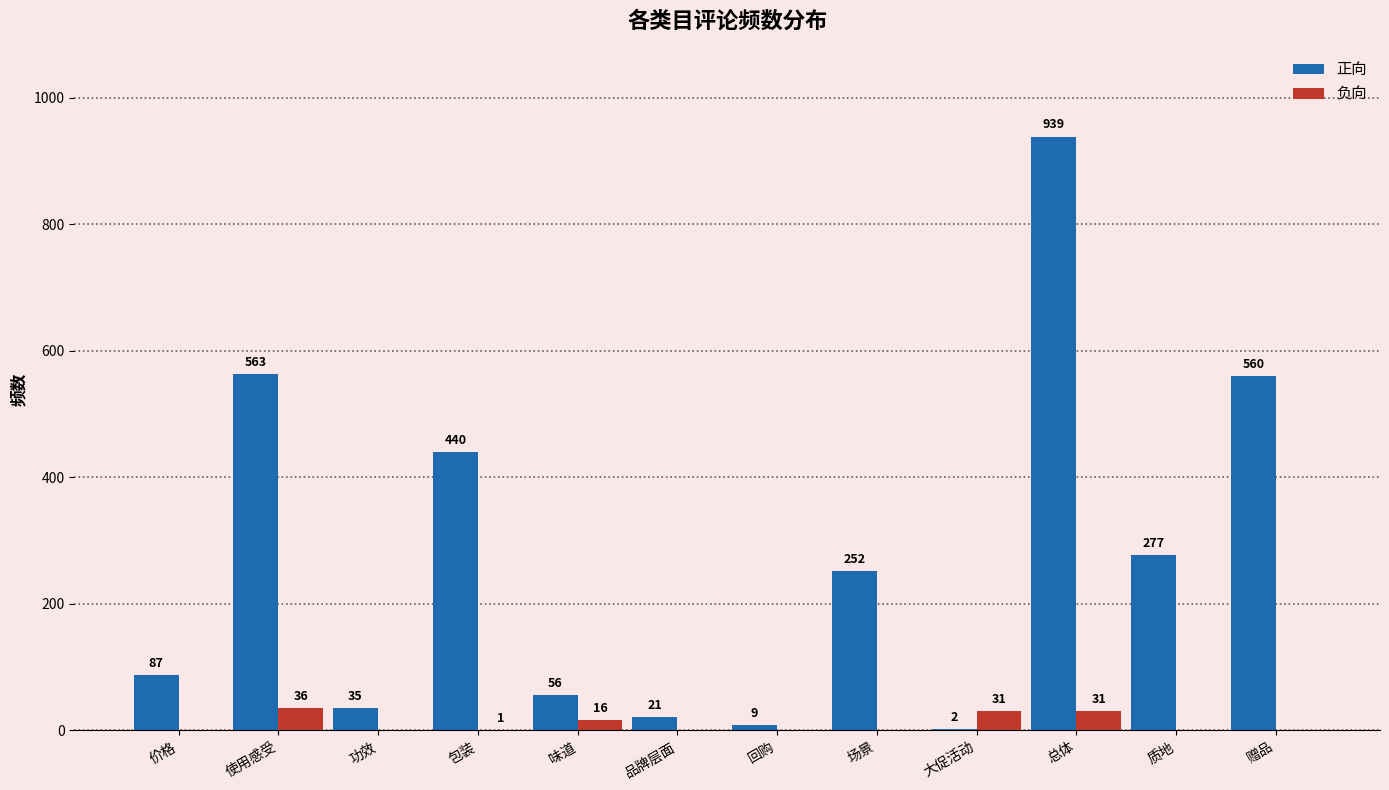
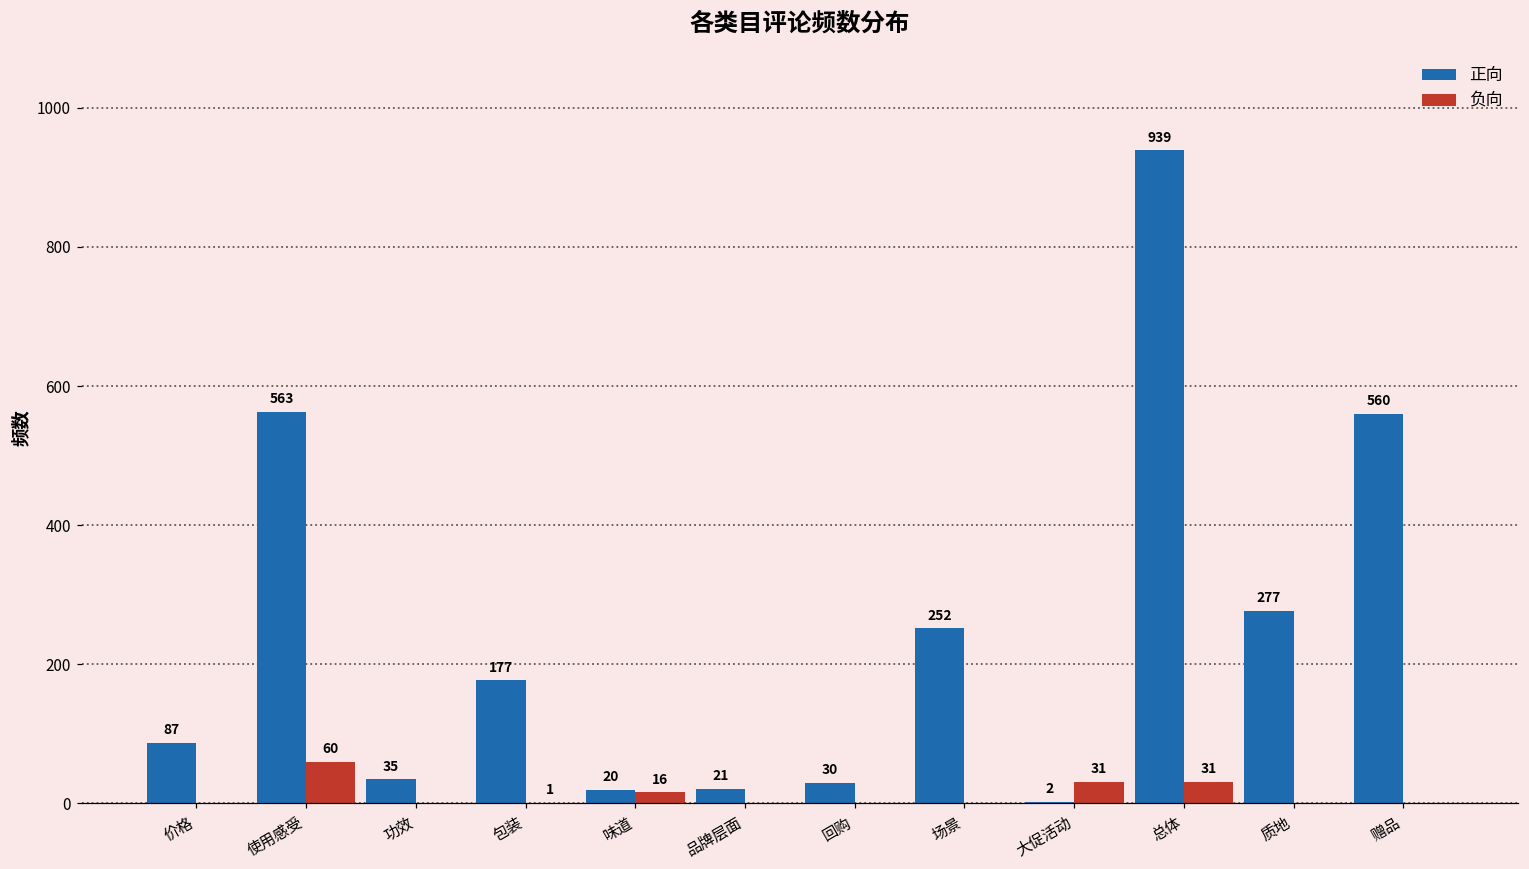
  {
    "正向": {
      "价格": 87,
      "使用感受": 563,
      "功效": 35,
-     "包装": 440,
-     "味道": 56,
+     "包装": 177,
+     "味道": 20,
      "品牌层面": 21,
-     "回购": 9,
+     "回购": 30,
      "场景": 252,
      "大促活动": 2,
      "总体": 939,
      "质地": 277,
      "赠品": 560
    },
    "负向": {
-     "使用感受": 36,
+     "使用感受": 60,
      "包装": 1,
      "味道": 16,
      "大促活动": 31,
      "总体": 31
    }
  }
